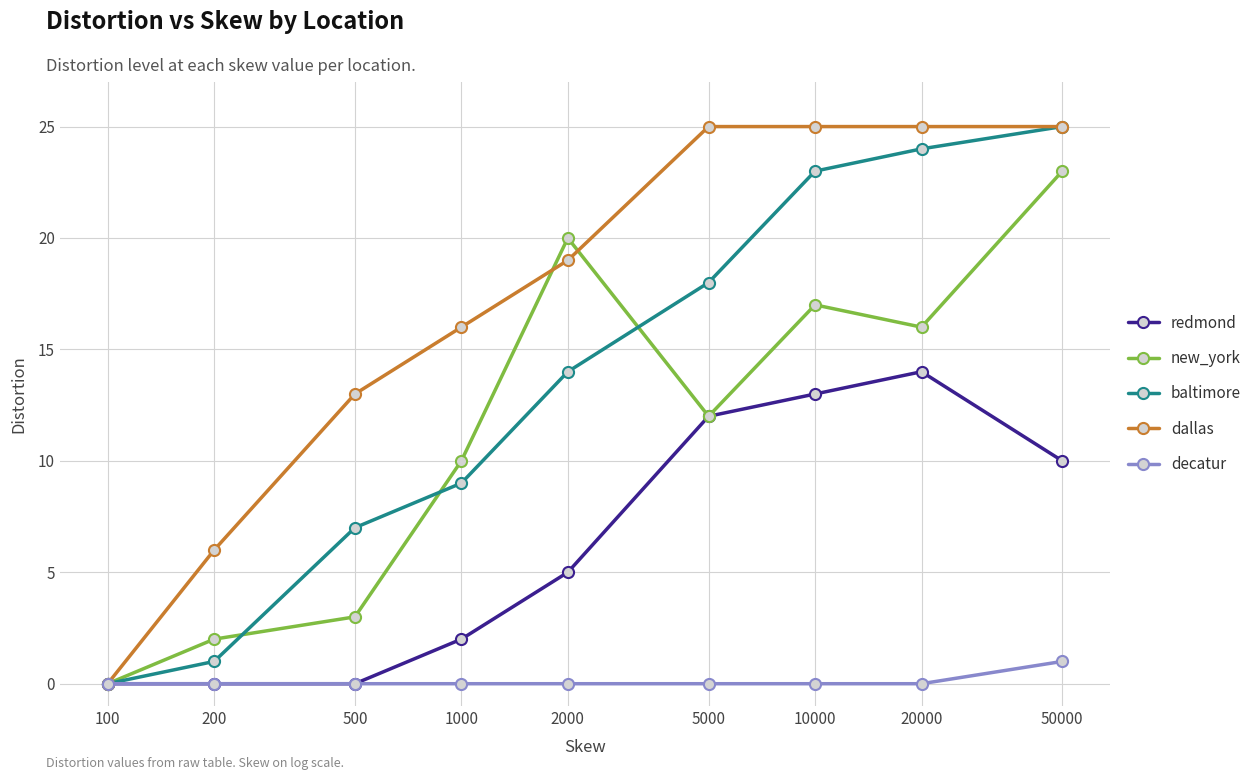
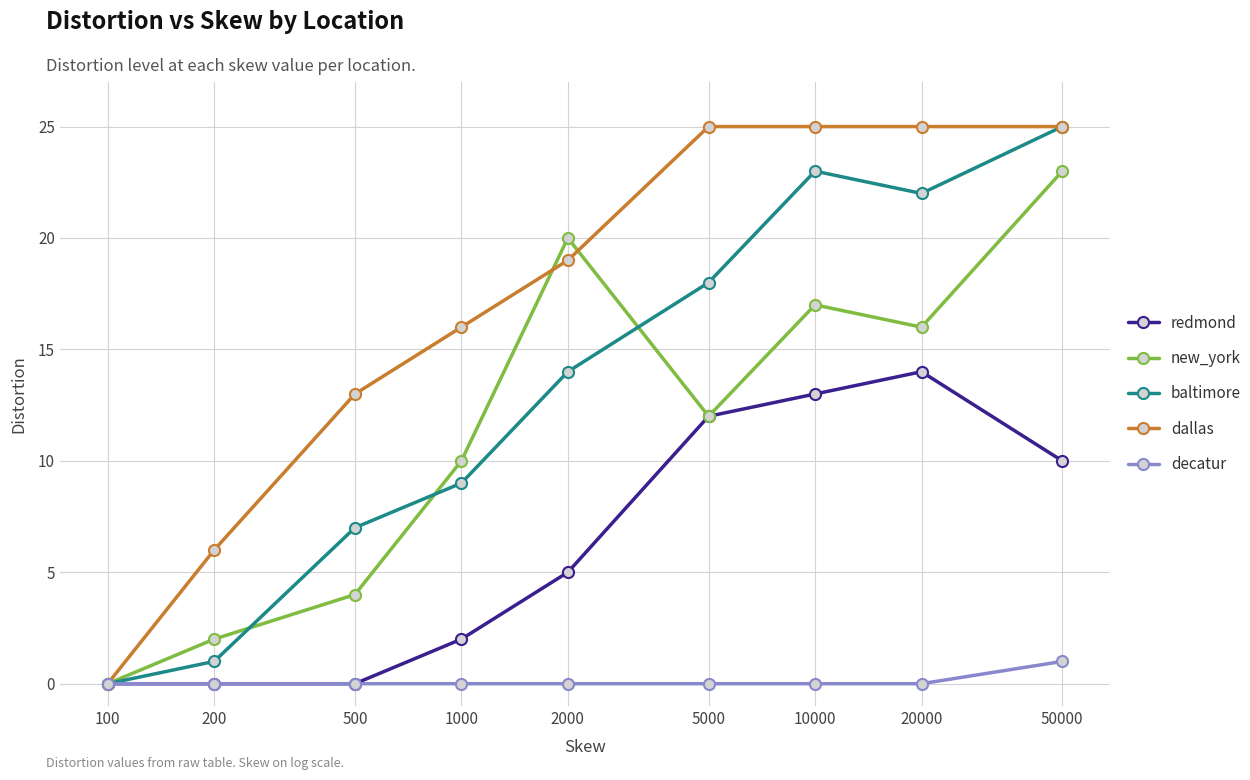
  {
    "redmond": {
      "1000": 2,
      "2000": 5,
      "10000": 13,
      "20000": 14,
      "50000": 10
    },
    "new_york": {
      "200": 2,
-     "500": 3,
+     "500": 4,
      "1000": 10,
      "2000": 20,
      "10000": 17,
      "20000": 16,
      "50000": 23
    },
    "baltimore": {
      "200": 1,
      "500": 7,
      "1000": 9,
      "2000": 14,
      "5000": 18,
      "10000": 23,
-     "20000": 24
+     "20000": 22
    },
    "dallas": {
      "200": 6,
      "500": 13,
      "1000": 16,
      "2000": 19,
      "5000": 25,
      "10000": 25,
      "20000": 25
    },
    "decatur": {
      "1000": 0,
      "2000": 0,
      "5000": 0,
      "10000": 0,
      "20000": 0,
      "50000": 1
    }
  }
